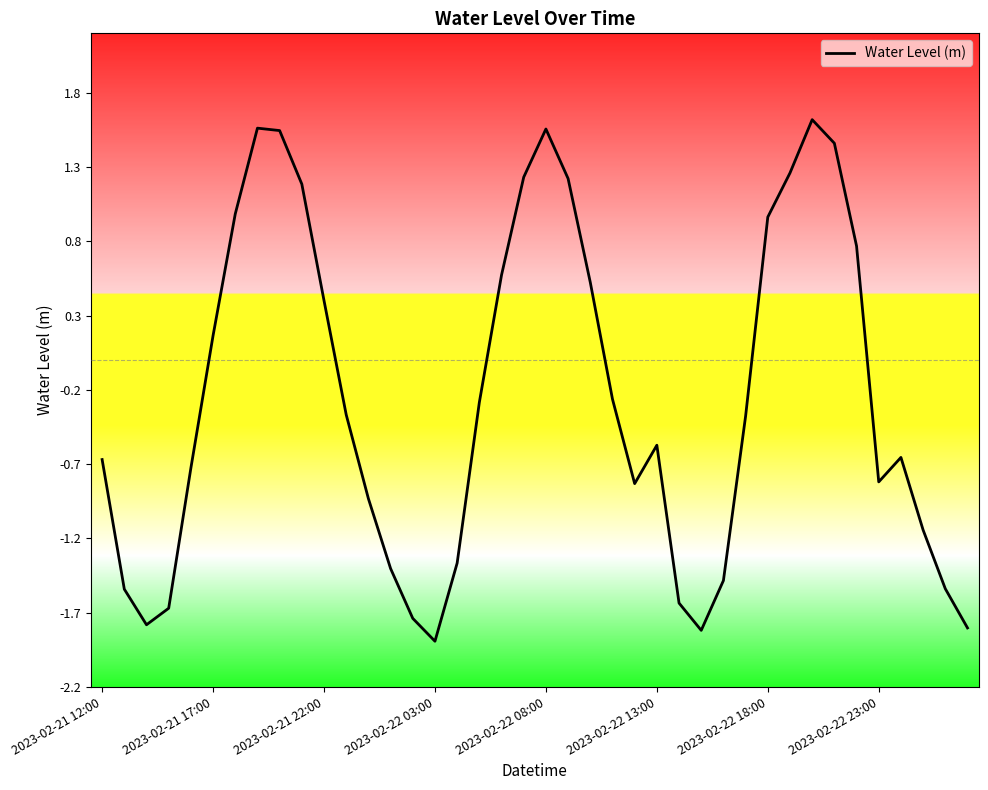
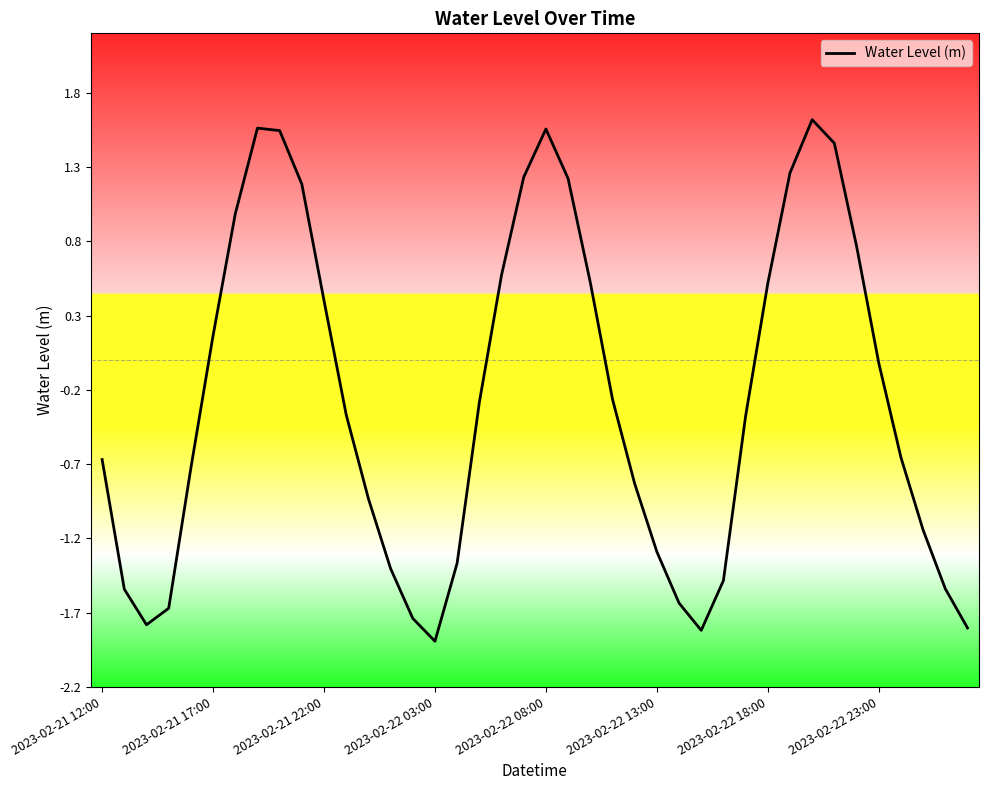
  {
    "2023-02-21 12:00": -0.67,
    "2023-02-21 17:00": 0.17,
    "2023-02-21 22:00": 0.40,
    "2023-02-22 03:00": -1.89,
    "2023-02-22 08:00": 1.56,
-   "2023-02-22 13:00": -0.57,
-   "2023-02-22 18:00": 0.96,
-   "2023-02-22 23:00": -0.82
+   "2023-02-22 13:00": -1.29,
+   "2023-02-22 18:00": 0.52,
+   "2023-02-22 23:00": -0.02
  }
